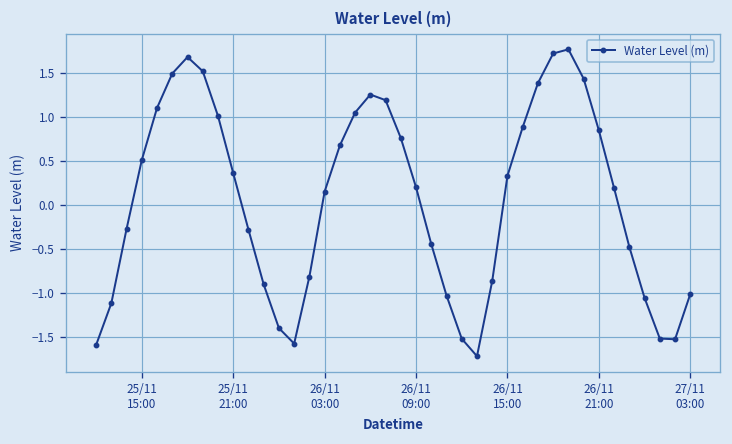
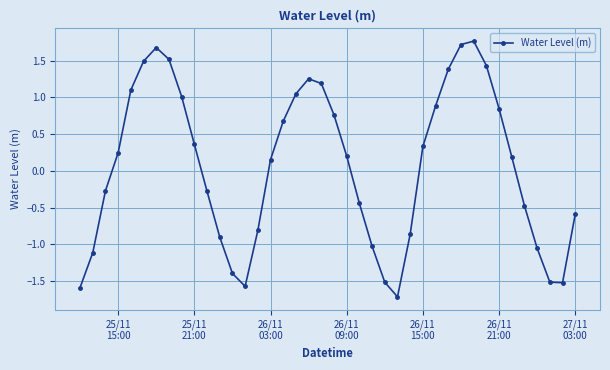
  {
-   "25/11 15:00": 0.5,
+   "25/11 15:00": 0.2,
    "25/11 21:00": 0.4,
    "26/11 03:00": 0.2,
    "26/11 09:00": 0.2,
    "26/11 15:00": 0.3,
    "26/11 21:00": 0.8,
-   "27/11 03:00": -1.0
+   "27/11 03:00": -0.6
  }
